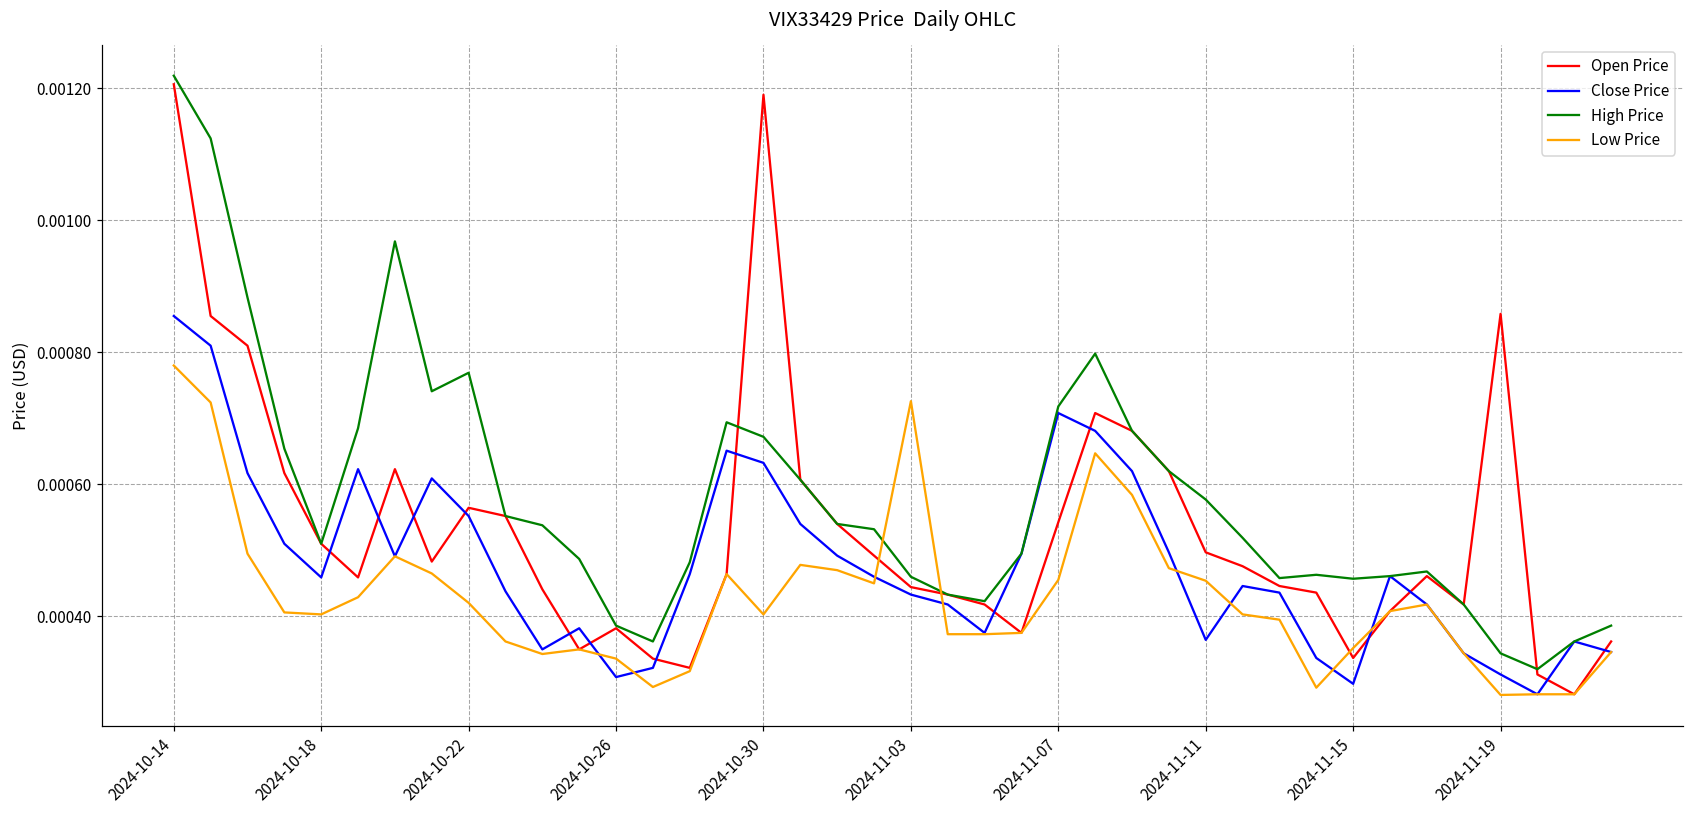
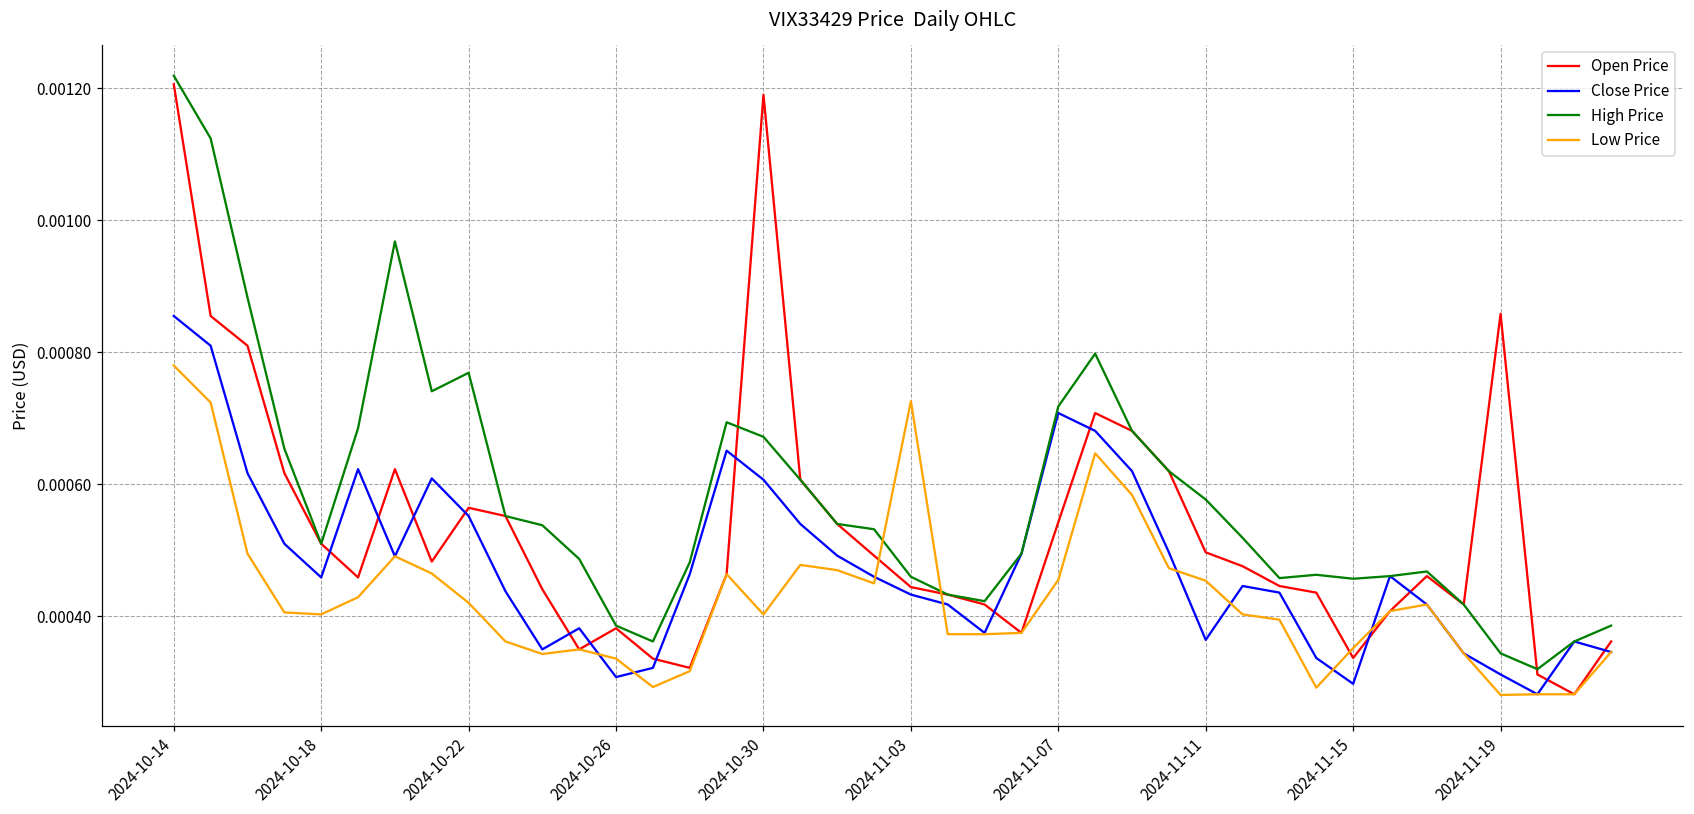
  {
    "Open Price": {
      "2024-10-14": 0.00121,
      "2024-10-22": 0.00056,
      "2024-10-30": 0.00119,
      "2024-11-03": 0.00044,
      "2024-11-07": 0.00054,
      "2024-11-11": 0.00050,
      "2024-11-15": 0.00034,
      "2024-11-19": 0.00086
    },
    "Close Price": {
      "2024-10-14": 0.00085,
      "2024-10-18": 0.00046,
      "2024-10-22": 0.00055,
      "2024-10-26": 0.00031,
-     "2024-10-30": 0.00063,
+     "2024-10-30": 0.00061,
      "2024-11-03": 0.00043,
      "2024-11-07": 0.00071,
      "2024-11-11": 0.00036,
      "2024-11-15": 0.00030,
      "2024-11-19": 0.00031
    },
    "High Price": {
      "2024-10-14": 0.00122,
      "2024-10-22": 0.00077,
      "2024-10-30": 0.00067,
      "2024-11-03": 0.00046,
      "2024-11-07": 0.00072,
      "2024-11-11": 0.00058,
      "2024-11-15": 0.00046,
      "2024-11-19": 0.00034
    },
    "Low Price": {
      "2024-10-14": 0.00078,
      "2024-10-18": 0.00040,
      "2024-10-22": 0.00042,
      "2024-10-26": 0.00034,
      "2024-10-30": 0.00040,
      "2024-11-03": 0.00073,
      "2024-11-07": 0.00046,
      "2024-11-11": 0.00045,
      "2024-11-15": 0.00035,
      "2024-11-19": 0.00028
    }
  }
